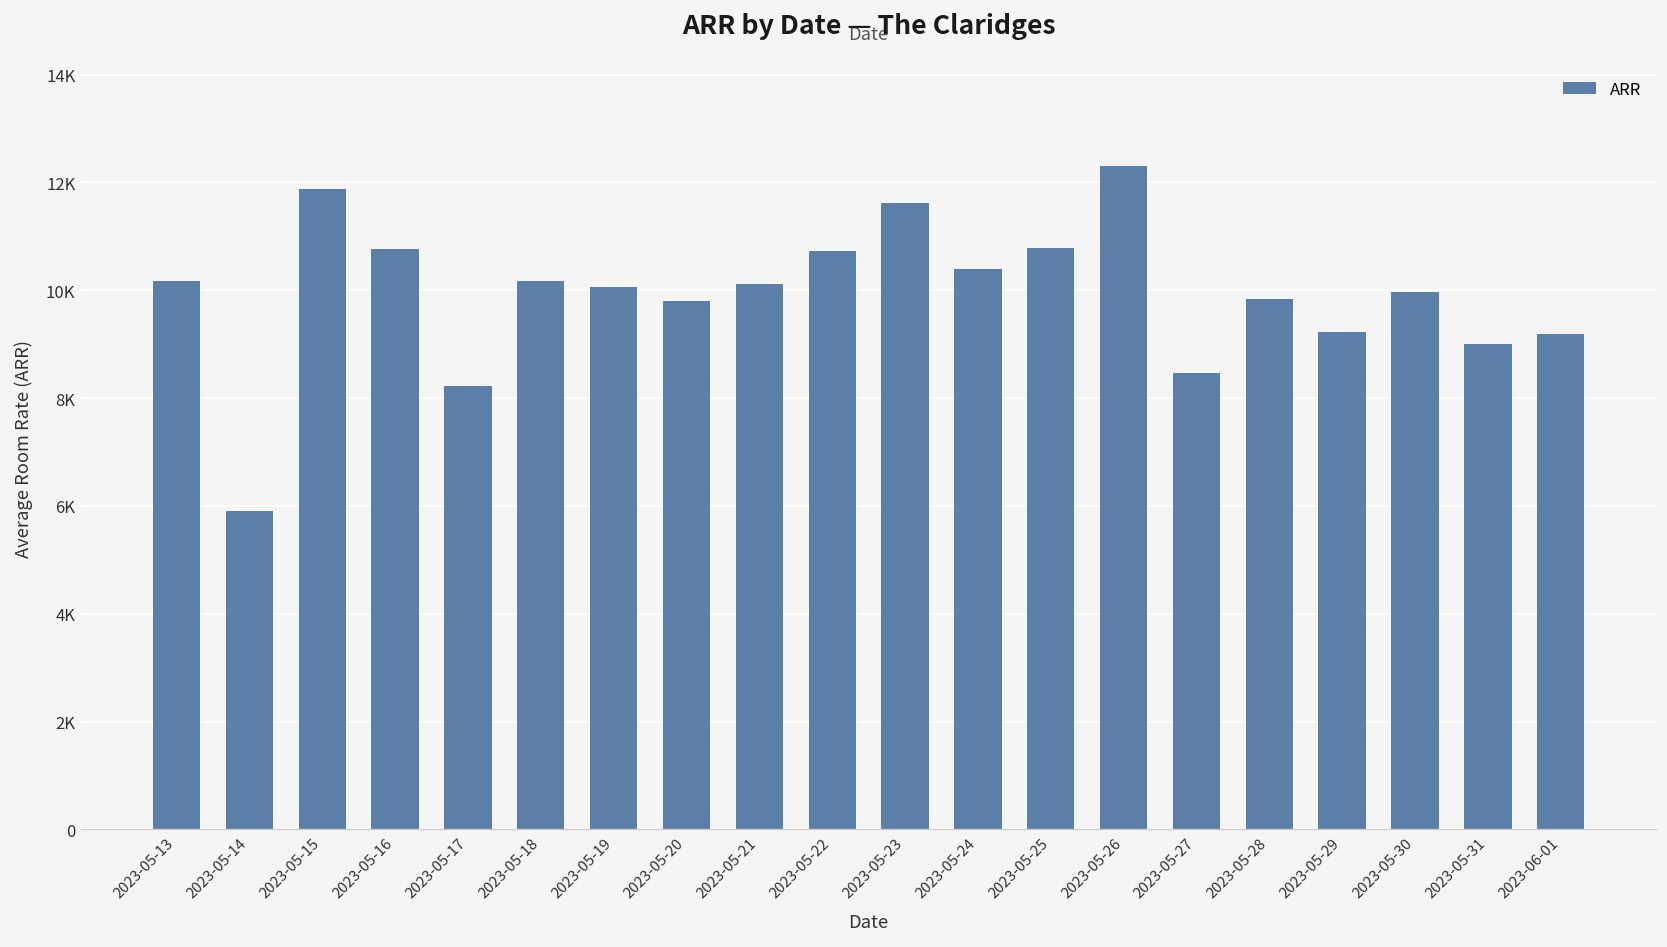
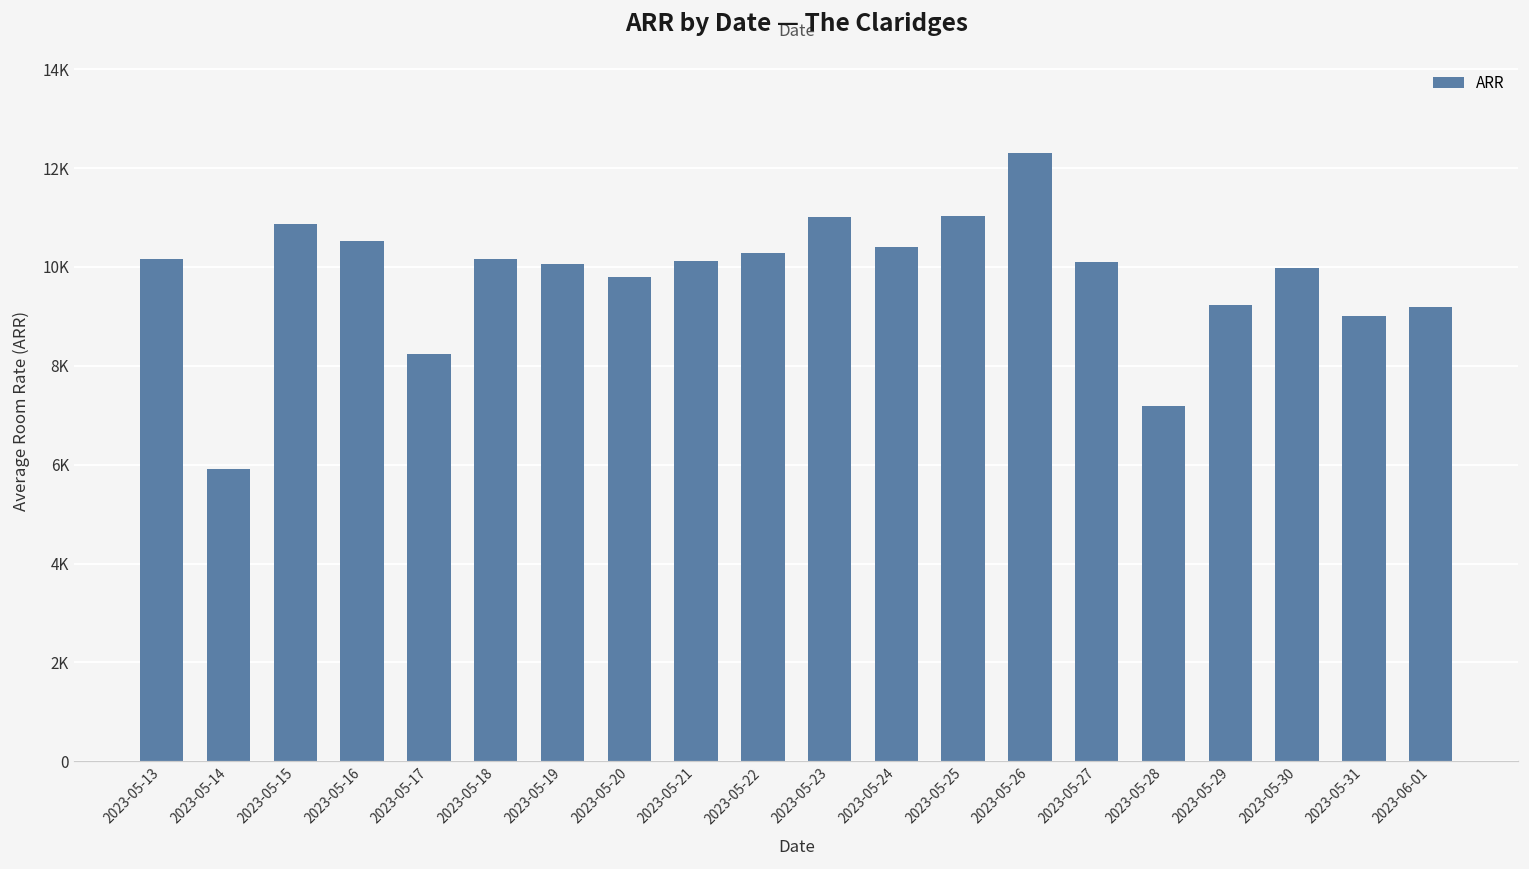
  {
    "2023-05-13": 10200,
    "2023-05-14": 5900,
-   "2023-05-15": 11900,
-   "2023-05-16": 10800,
+   "2023-05-15": 10900,
+   "2023-05-16": 10500,
    "2023-05-17": 8200,
    "2023-05-18": 10200,
    "2023-05-19": 10100,
    "2023-05-20": 9800,
    "2023-05-21": 10100,
-   "2023-05-22": 10700,
-   "2023-05-23": 11600,
+   "2023-05-22": 10300,
+   "2023-05-23": 11000,
    "2023-05-24": 10400,
-   "2023-05-25": 10800,
+   "2023-05-25": 11000,
    "2023-05-26": 12300,
-   "2023-05-27": 8500,
-   "2023-05-28": 9800,
+   "2023-05-27": 10100,
+   "2023-05-28": 7200,
    "2023-05-29": 9200,
    "2023-05-30": 10000,
    "2023-05-31": 9000,
    "2023-06-01": 9200
  }
